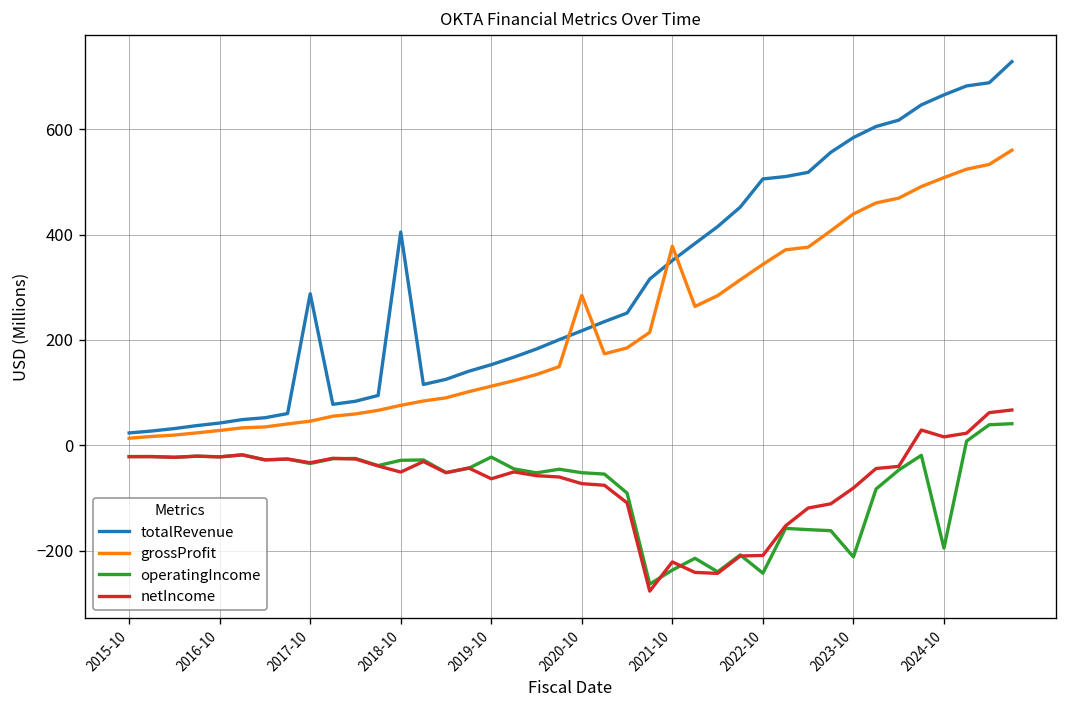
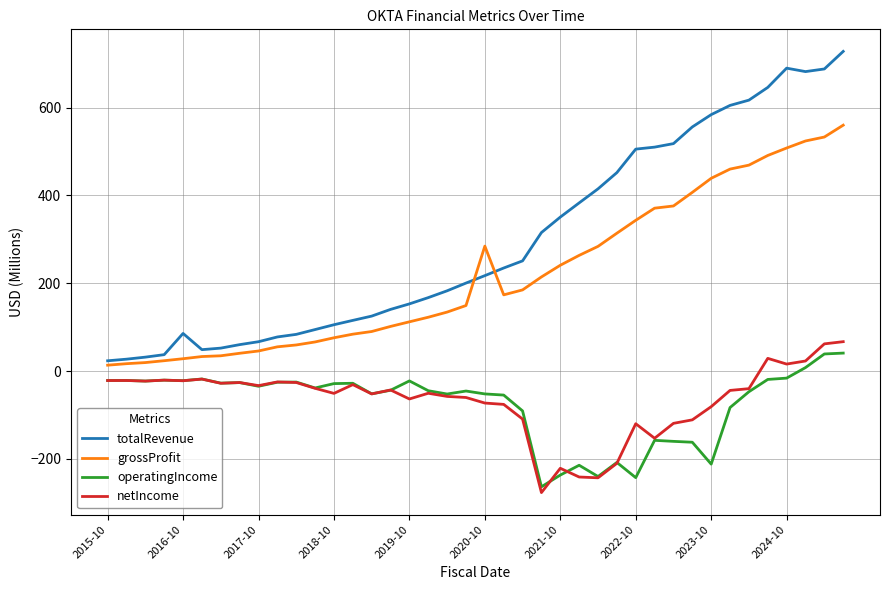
  {
    "totalRevenue": {
      "2015-10": 20,
-     "2016-10": 40,
-     "2017-10": 290,
-     "2018-10": 400,
+     "2016-10": 90,
+     "2017-10": 70,
+     "2018-10": 110,
      "2019-10": 150,
      "2020-10": 220,
      "2021-10": 350,
      "2022-10": 510,
      "2023-10": 580,
-     "2024-10": 670
+     "2024-10": 690
    },
    "grossProfit": {
      "2015-10": 10,
      "2016-10": 30,
      "2017-10": 50,
      "2018-10": 80,
      "2019-10": 110,
      "2020-10": 280,
-     "2021-10": 380,
+     "2021-10": 240,
      "2022-10": 340,
      "2023-10": 440,
      "2024-10": 510
    },
    "operatingIncome": {
      "2018-10": -30,
      "2019-10": -20,
      "2020-10": -50,
      "2021-10": -240,
      "2022-10": -240,
      "2023-10": -210,
-     "2024-10": -200
+     "2024-10": -20
    },
    "netIncome": {
      "2018-10": -50,
      "2019-10": -60,
      "2020-10": -70,
      "2021-10": -220,
-     "2022-10": -210,
+     "2022-10": -120,
      "2023-10": -80,
      "2024-10": 20
    }
  }
